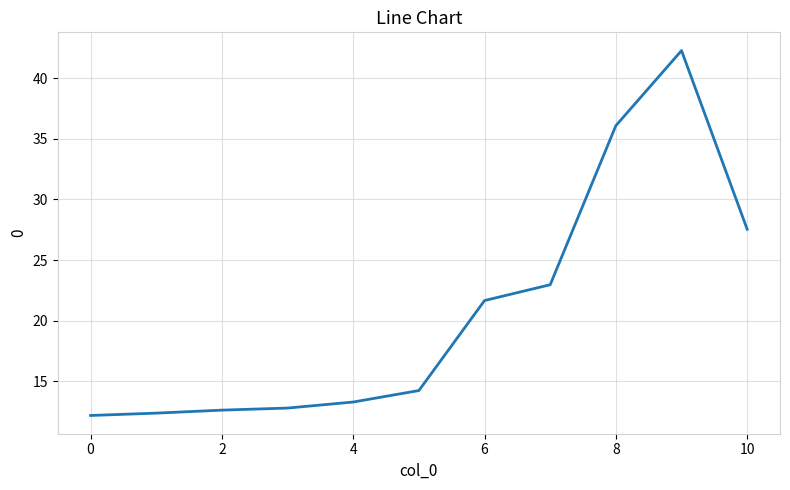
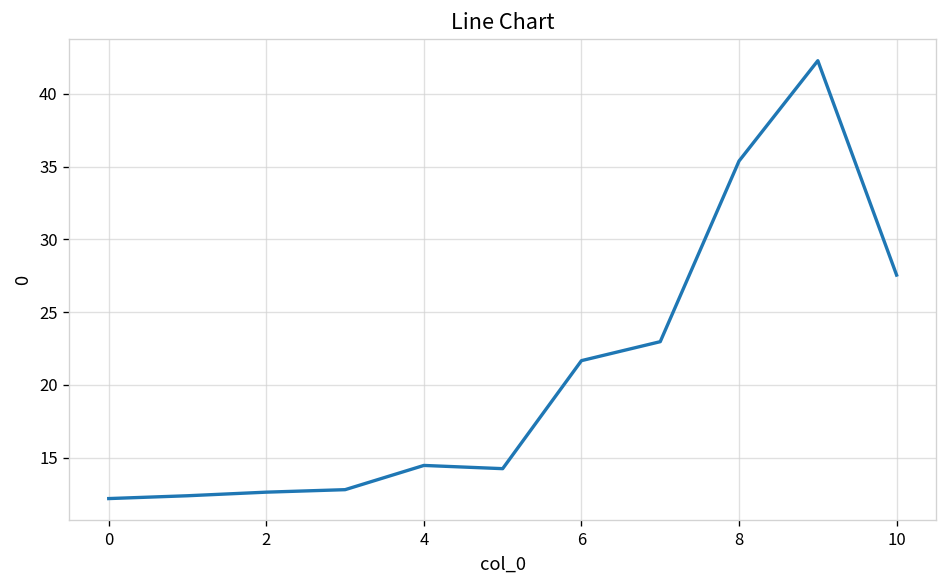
  {
    "0": 12.2,
    "2": 12.6,
-   "4": 13.3,
+   "4": 14.5,
    "6": 21.7,
-   "8": 36.1,
+   "8": 35.4,
    "10": 27.5
  }
